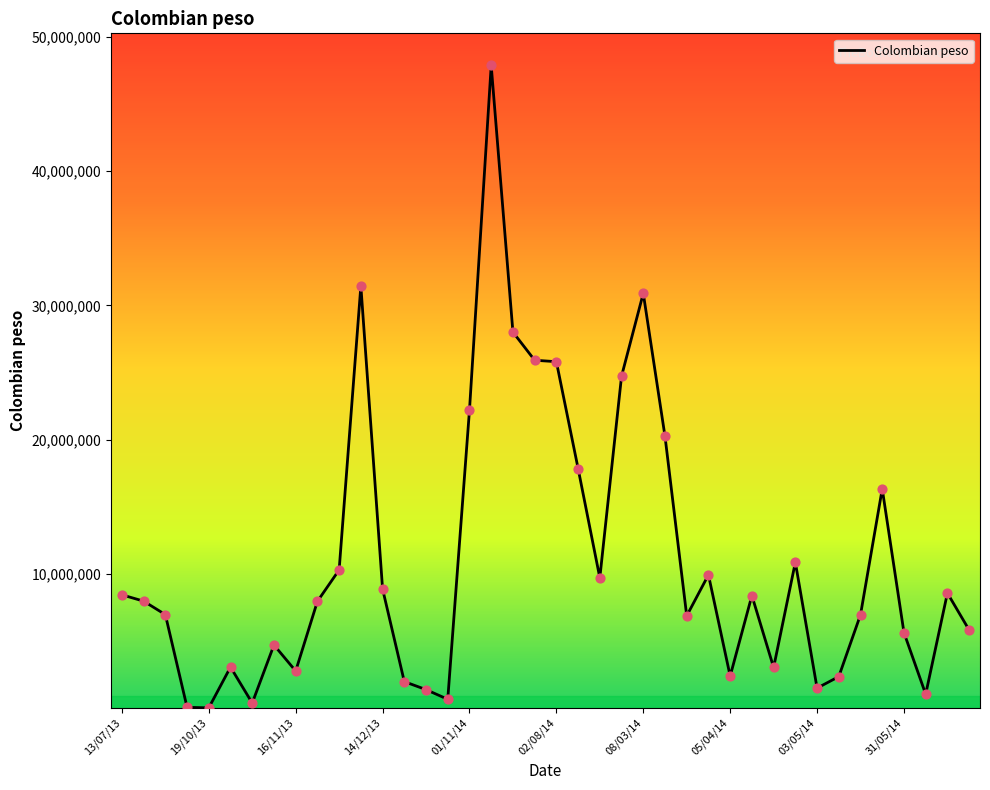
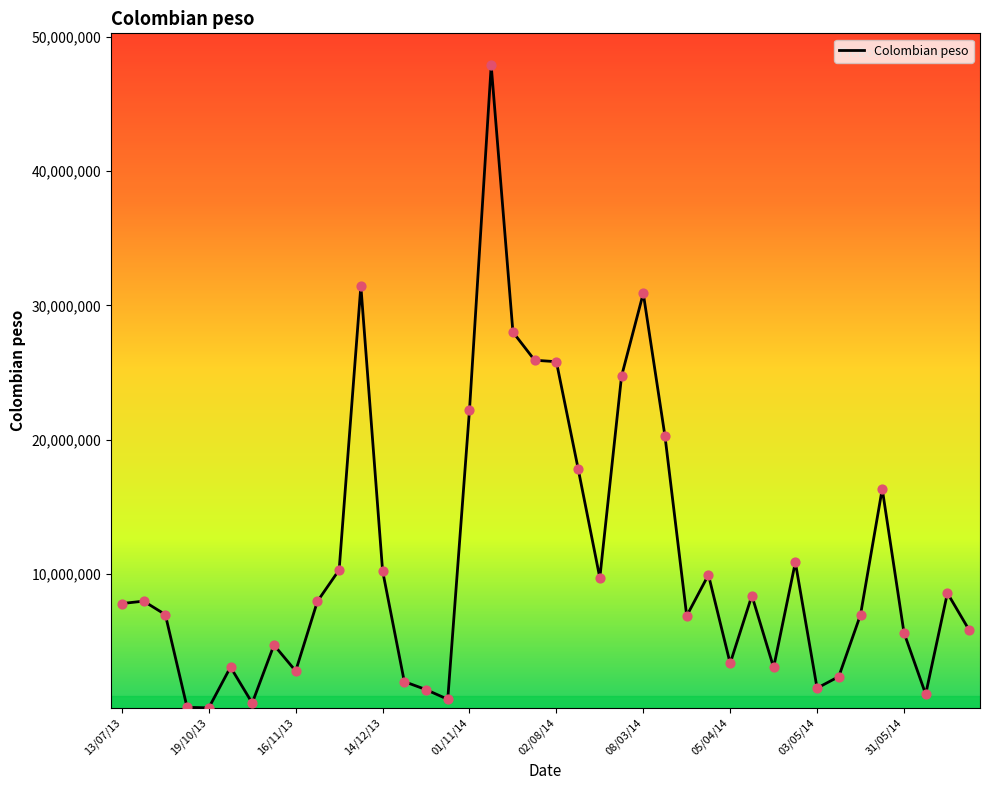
  {
-   "13/07/13": "8,500,000",
+   "13/07/13": "7,800,000",
    "16/11/13": "2,800,000",
-   "14/12/13": "8,900,000",
+   "14/12/13": "10,300,000",
    "01/11/14": "22,200,000",
    "02/08/14": "25,800,000",
    "08/03/14": "30,900,000",
-   "05/04/14": "2,400,000",
+   "05/04/14": "3,400,000",
    "03/05/14": "1,500,000",
    "31/05/14": "5,700,000"
  }
